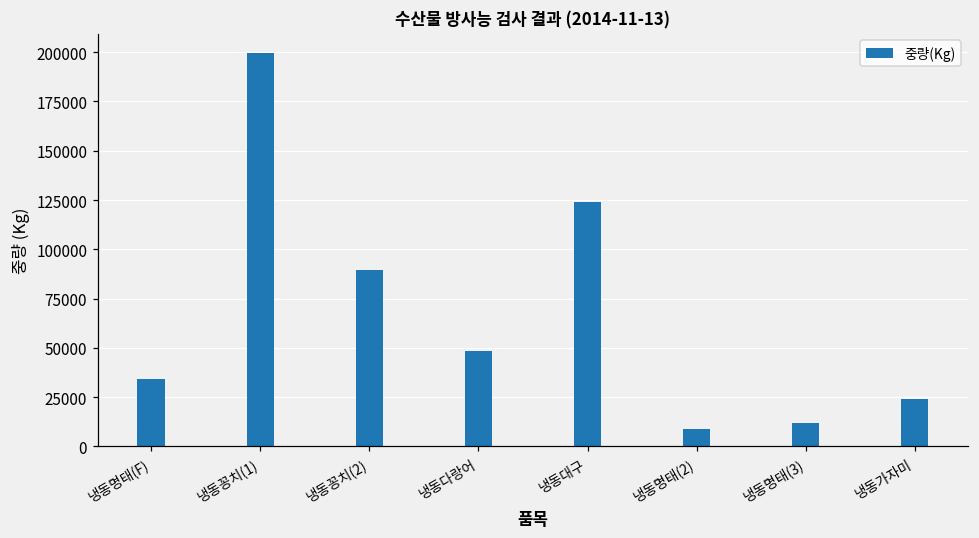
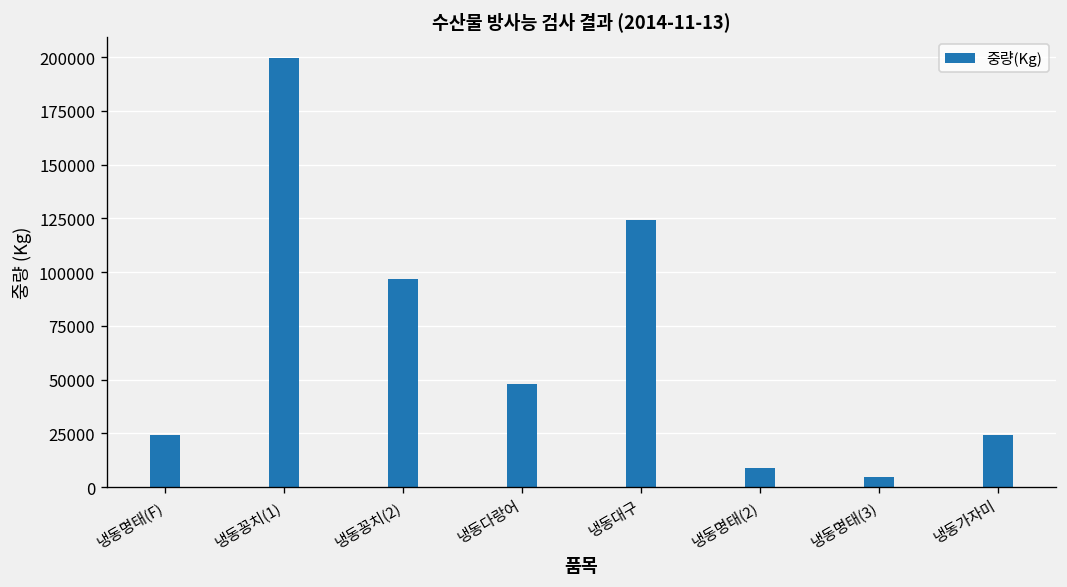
  {
-   "냉동명태(F)": 34000,
+   "냉동명태(F)": 24000,
    "냉동꽁치(1)": 200000,
-   "냉동꽁치(2)": 89000,
+   "냉동꽁치(2)": 97000,
    "냉동다랑어": 48000,
    "냉동대구": 124000,
    "냉동명태(2)": 9000,
-   "냉동명태(3)": 12000,
+   "냉동명태(3)": 5000,
    "냉동가자미": 24000
  }
